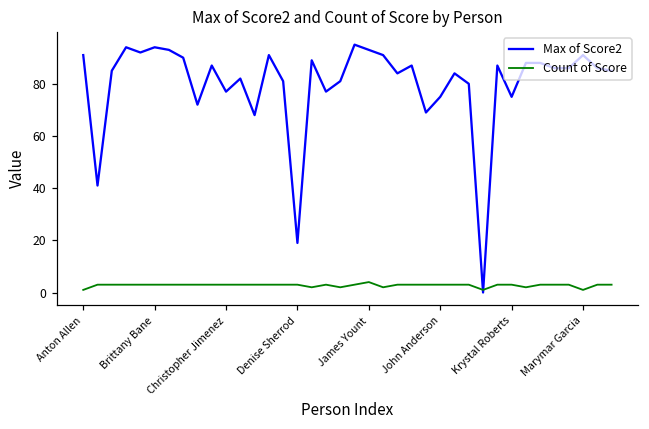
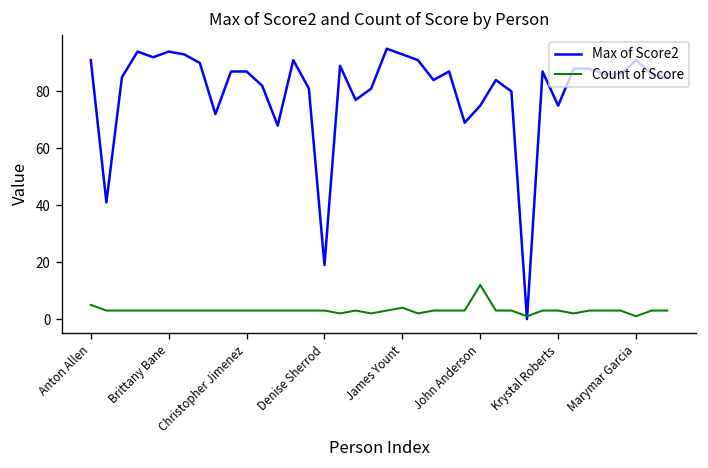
  {
    "Max of Score2": {
      "Anton Allen": 91,
      "Brittany Bane": 94,
-     "Christopher Jimenez": 77,
+     "Christopher Jimenez": 87,
      "Denise Sherrod": 19,
      "James Yount": 93,
      "John Anderson": 75,
      "Krystal Roberts": 75
    },
    "Count of Score": {
-     "Anton Allen": 1,
+     "Anton Allen": 5,
      "Brittany Bane": 3,
      "Christopher Jimenez": 3,
      "Denise Sherrod": 3,
      "James Yount": 4,
-     "John Anderson": 3,
+     "John Anderson": 12,
      "Krystal Roberts": 3,
      "Marymar Garcia": 1
    }
  }
